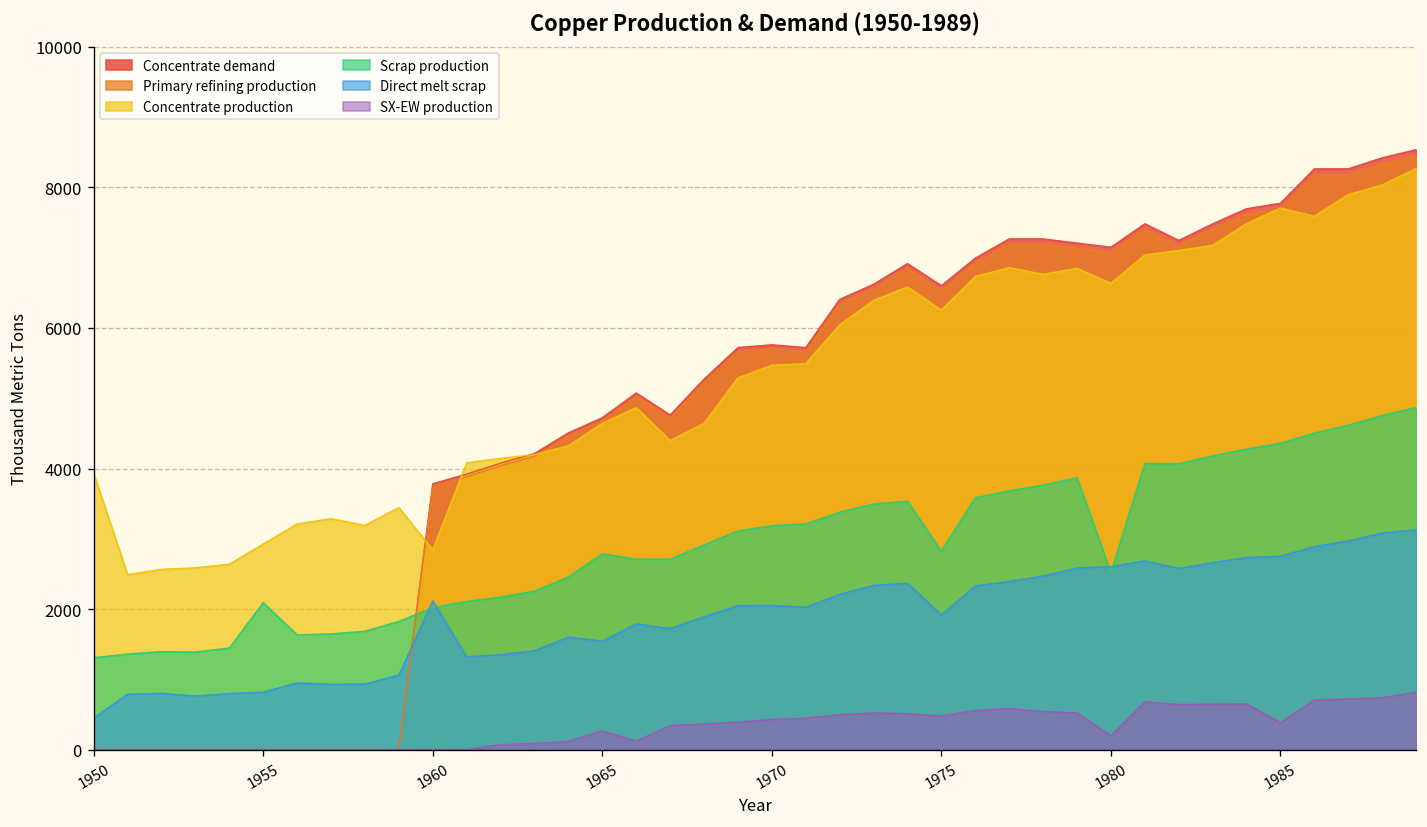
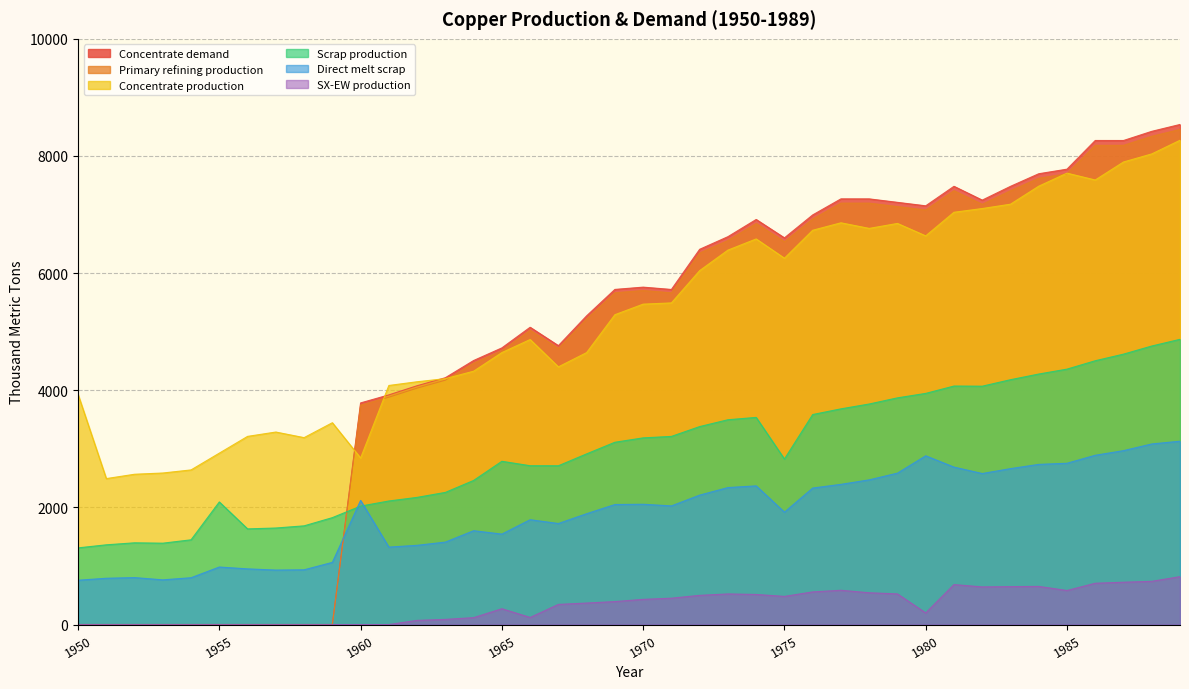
  {
    "Concentrate production": {
      "1950": 3900,
      "1955": 2900,
      "1960": 2800,
      "1970": 5500,
      "1975": 6300,
      "1980": 6600
    },
    "Scrap production": {
      "1950": 1300,
      "1955": 2100,
      "1960": 2000,
      "1965": 2800,
      "1970": 3200,
      "1975": 2800,
-     "1980": 2500,
+     "1980": 3900,
      "1985": 4400
    },
    "Direct melt scrap": {
-     "1950": 400,
-     "1955": 800,
+     "1950": 800,
+     "1955": 1000,
      "1960": 2100,
      "1965": 1500,
      "1970": 2100,
      "1975": 1900,
-     "1980": 2600,
+     "1980": 2900,
      "1985": 2800
    },
    "SX-EW production": {
      "1960": 0,
      "1965": 300,
      "1970": 400,
      "1975": 500,
      "1980": 200,
-     "1985": 400
+     "1985": 600
    }
  }
